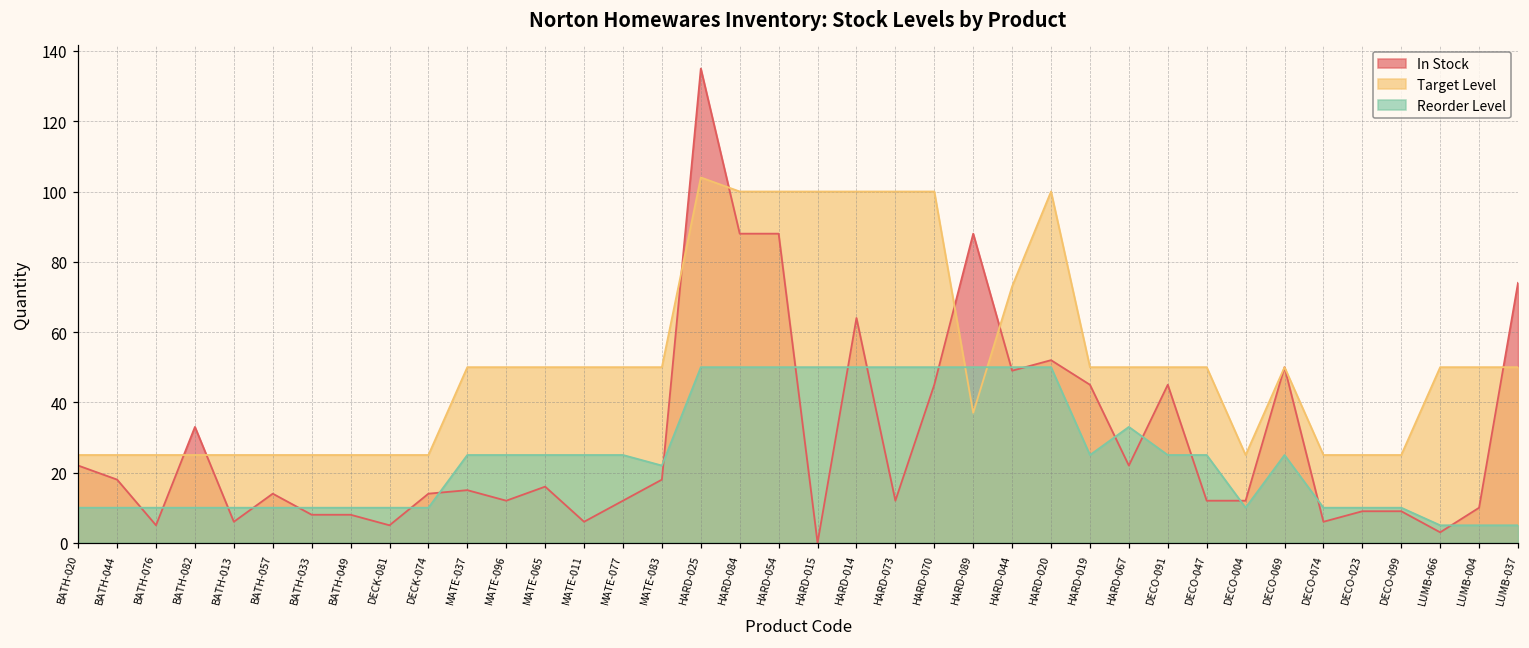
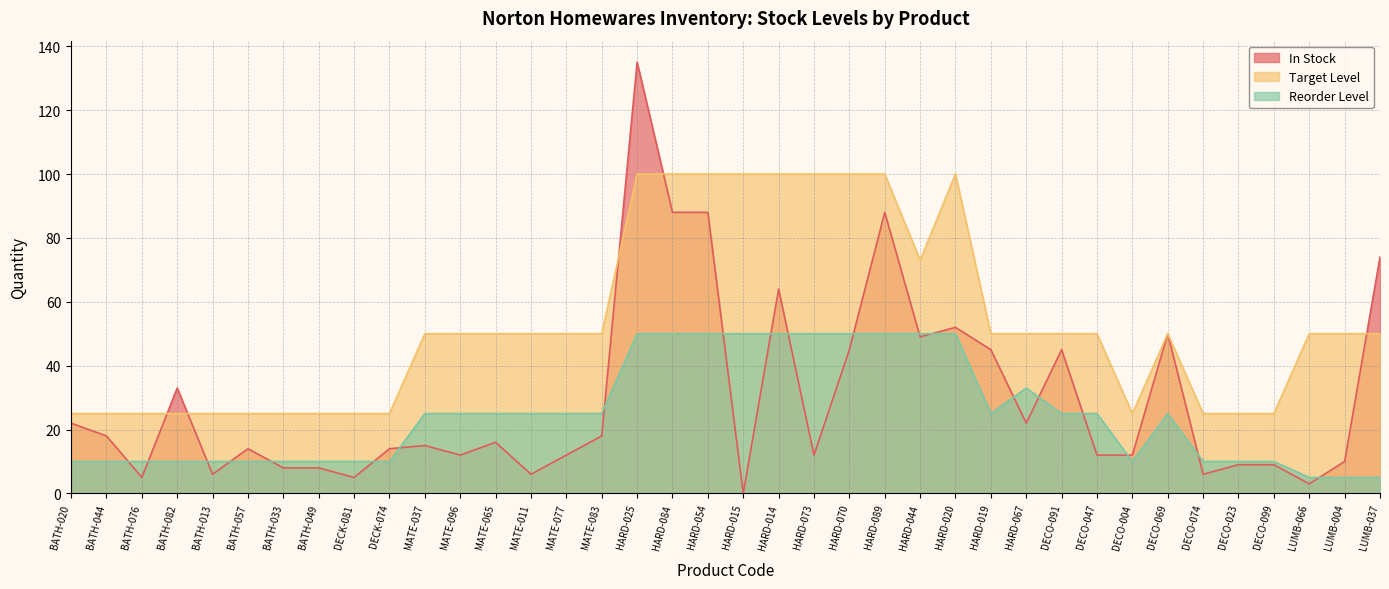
  {
    "In Stock": {
      "BATH-020": 22,
      "BATH-044": 18,
      "BATH-076": 5,
      "BATH-082": 33,
      "BATH-013": 6,
      "BATH-057": 14,
      "BATH-033": 8,
      "BATH-049": 8,
      "DECK-081": 5,
      "DECK-074": 14,
      "MATE-037": 15,
      "MATE-096": 12,
      "MATE-065": 16,
      "MATE-011": 6,
      "MATE-077": 12,
      "MATE-083": 18,
      "HARD-025": 135,
      "HARD-084": 88,
      "HARD-054": 88,
      "HARD-015": 0,
      "HARD-014": 64,
      "HARD-073": 12,
      "HARD-070": 45,
      "HARD-089": 88,
      "HARD-044": 49,
      "HARD-020": 52,
      "HARD-019": 45,
      "HARD-067": 22,
      "DECO-091": 45,
      "DECO-047": 12,
      "DECO-004": 12,
      "DECO-074": 6,
      "DECO-023": 9,
      "DECO-099": 9,
      "LUMB-066": 3,
      "LUMB-004": 10,
      "LUMB-037": 74
    },
    "Target Level": {
      "BATH-020": 25,
      "BATH-044": 25,
      "BATH-076": 25,
      "BATH-082": 25,
      "BATH-013": 25,
      "BATH-057": 25,
      "BATH-033": 25,
      "BATH-049": 25,
      "DECK-081": 25,
      "DECK-074": 25,
      "MATE-037": 50,
      "MATE-096": 50,
      "MATE-065": 50,
      "MATE-011": 50,
      "MATE-077": 50,
      "MATE-083": 50,
-     "HARD-025": 104,
+     "HARD-025": 100,
      "HARD-084": 100,
      "HARD-054": 100,
      "HARD-015": 100,
      "HARD-014": 100,
      "HARD-073": 100,
      "HARD-070": 100,
-     "HARD-089": 37,
+     "HARD-089": 100,
      "HARD-044": 73,
      "HARD-020": 100,
      "HARD-019": 50,
      "HARD-067": 50,
      "DECO-091": 50,
      "DECO-047": 50,
      "DECO-004": 25,
      "DECO-074": 25,
      "DECO-023": 25,
      "DECO-099": 25,
      "LUMB-066": 50,
      "LUMB-004": 50,
      "LUMB-037": 50
    },
    "Reorder Level": {
      "BATH-020": 10,
      "BATH-044": 10,
      "BATH-076": 10,
      "BATH-082": 10,
      "BATH-013": 10,
      "BATH-057": 10,
      "BATH-033": 10,
      "BATH-049": 10,
      "DECK-081": 10,
      "DECK-074": 10,
      "MATE-037": 25,
      "MATE-096": 25,
      "MATE-065": 25,
      "MATE-011": 25,
      "MATE-077": 25,
-     "MATE-083": 22,
+     "MATE-083": 25,
      "HARD-025": 50,
      "HARD-084": 50,
      "HARD-054": 50,
      "HARD-015": 50,
      "HARD-014": 50,
      "HARD-073": 50,
      "HARD-070": 50,
      "HARD-089": 50,
      "HARD-044": 50,
      "HARD-020": 50,
      "HARD-019": 25,
      "HARD-067": 33,
      "DECO-091": 25,
      "DECO-047": 25,
      "DECO-004": 10,
      "DECO-069": 25,
      "DECO-074": 10,
      "DECO-023": 10,
      "DECO-099": 10,
      "LUMB-066": 5,
      "LUMB-004": 5,
      "LUMB-037": 5
    }
  }
